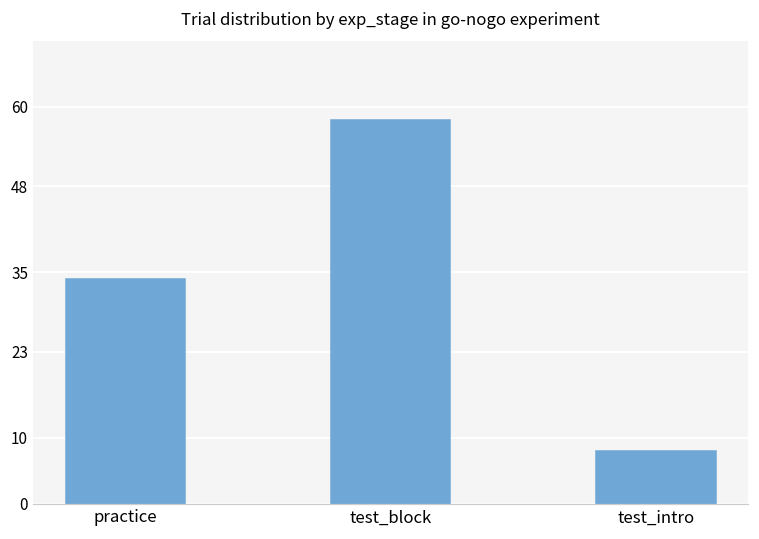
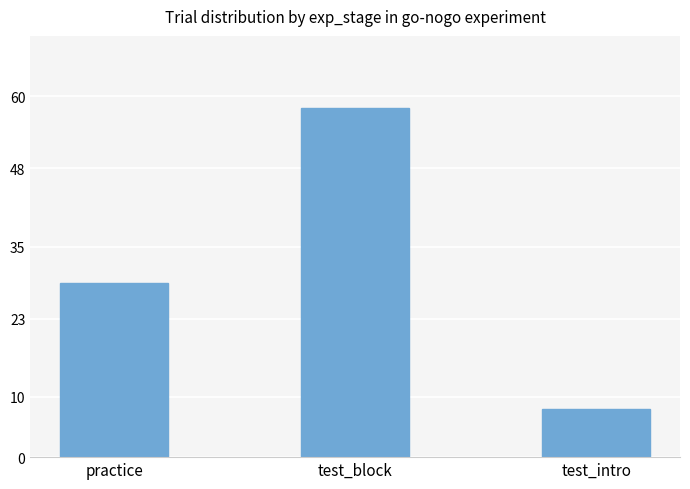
  {
-   "practice": 34,
+   "practice": 29,
    "test_block": 58,
    "test_intro": 8
  }
